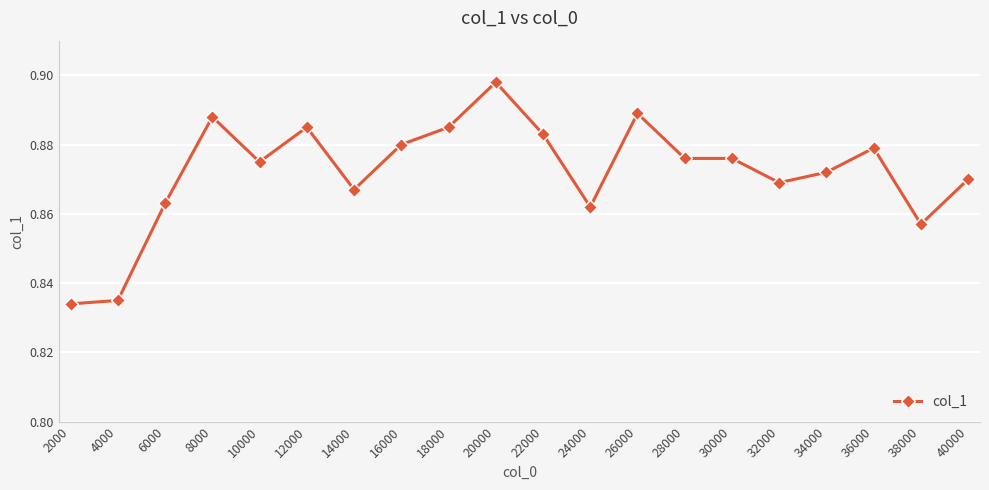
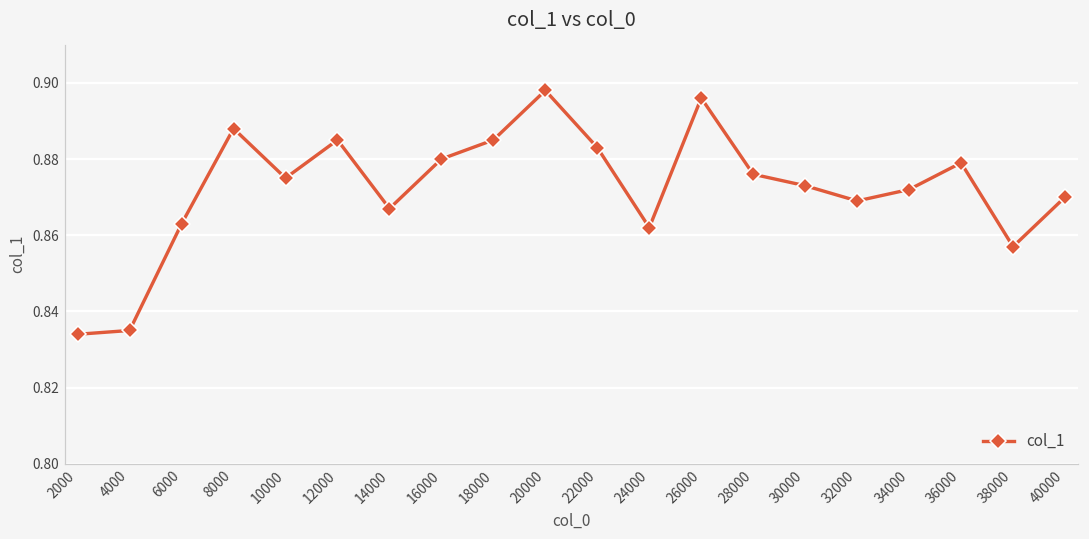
  {
    "2000": 0.834,
    "4000": 0.835,
    "6000": 0.863,
    "8000": 0.888,
    "10000": 0.875,
    "12000": 0.885,
    "14000": 0.867,
    "16000": 0.880,
    "18000": 0.885,
    "20000": 0.898,
    "22000": 0.883,
    "24000": 0.862,
-   "26000": 0.889,
+   "26000": 0.896,
    "28000": 0.876,
-   "30000": 0.876,
+   "30000": 0.873,
    "32000": 0.869,
    "34000": 0.872,
    "36000": 0.879,
    "38000": 0.857,
    "40000": 0.870
  }
